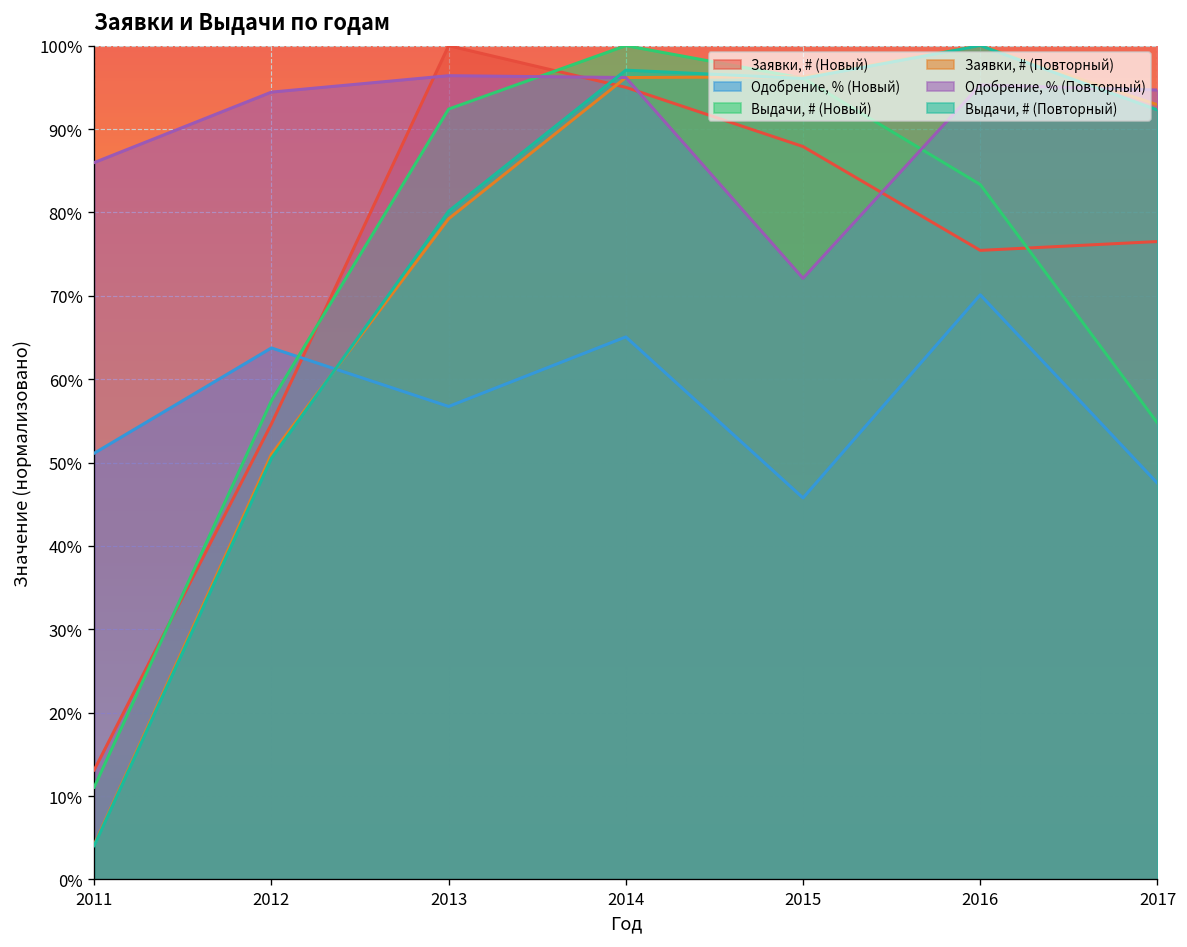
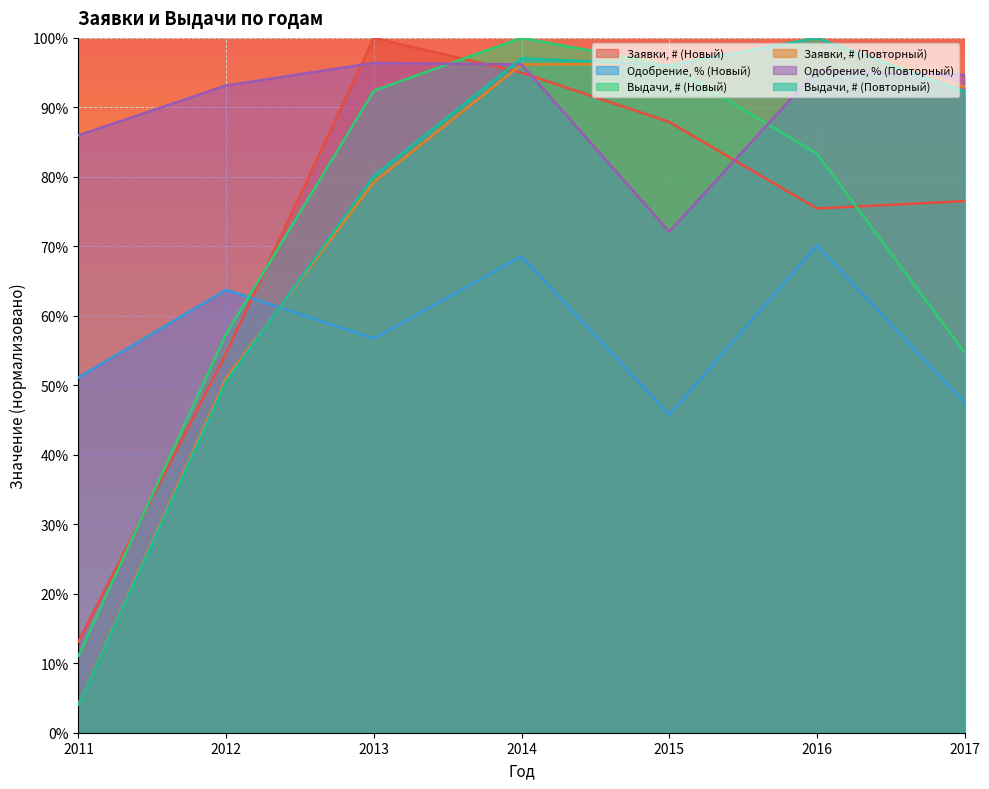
  {
    "Одобрение, % (Новый)": {
      "2011": "51%",
      "2012": "64%",
      "2013": "57%",
-     "2014": "65%",
+     "2014": "69%",
      "2015": "46%",
      "2016": "70%",
      "2017": "48%"
    },
    "Одобрение, % (Повторный)": {
      "2011": "86%",
-     "2012": "94%",
+     "2012": "93%",
      "2013": "96%",
      "2015": "72%",
      "2017": "95%"
    }
  }
